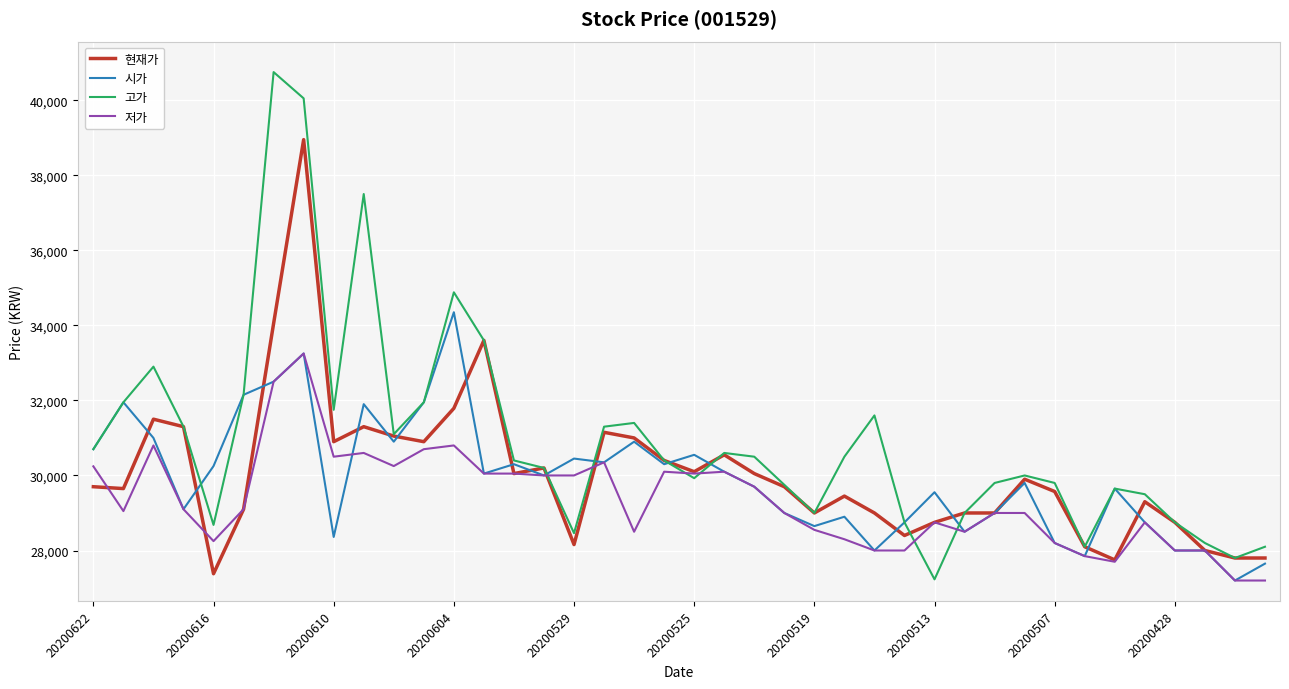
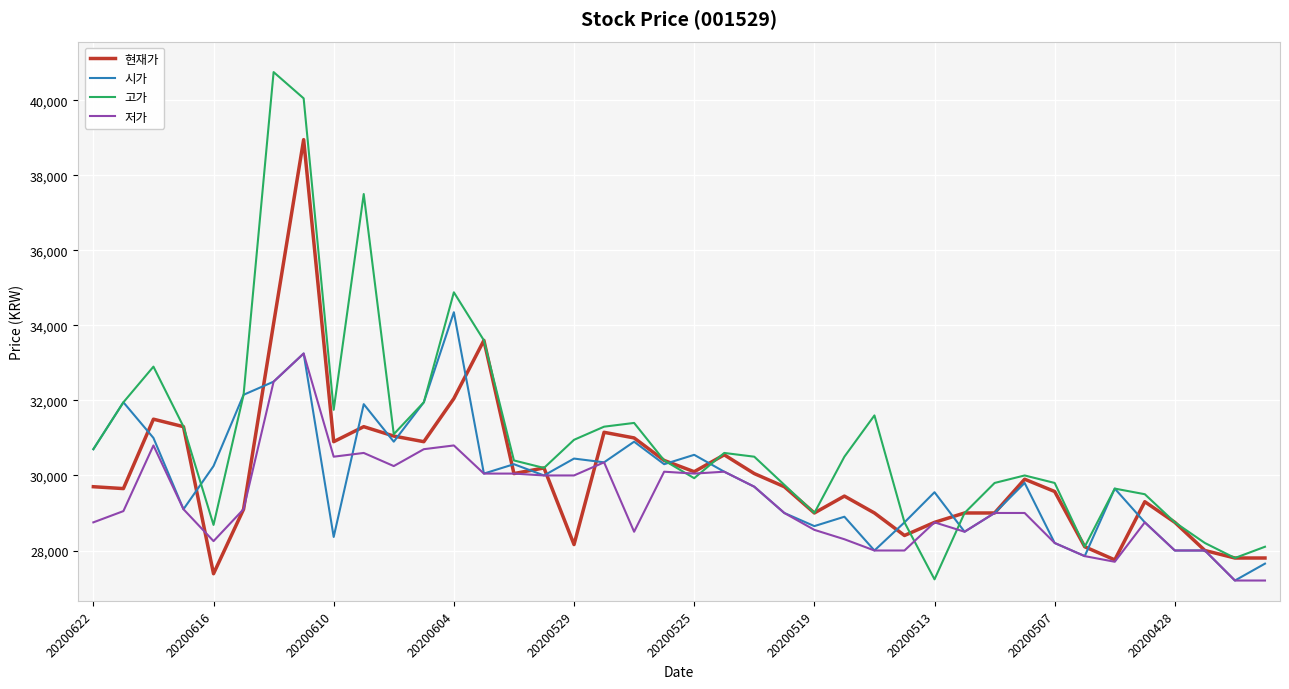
  {
    "현재가": {
      "20200622": "29,700",
      "20200616": "27,400",
      "20200610": "30,900",
-     "20200604": "31,800",
+     "20200604": "32,100",
      "20200529": "28,200",
      "20200507": "29,600"
    },
    "시가": {
      "20200616": "30,300",
      "20200610": "28,400",
      "20200604": "34,400",
      "20200529": "30,500",
      "20200525": "30,600",
      "20200519": "28,700",
      "20200513": "29,600"
    },
    "고가": {
      "20200616": "28,700",
      "20200610": "31,800",
      "20200604": "34,900",
-     "20200529": "28,500",
+     "20200529": "31,000",
      "20200525": "29,900",
      "20200513": "27,200",
      "20200507": "29,800"
    },
    "저가": {
-     "20200622": "30,200",
+     "20200622": "28,800",
      "20200616": "28,300",
      "20200610": "30,500",
      "20200604": "30,800",
      "20200529": "30,000",
      "20200519": "28,600"
    }
  }
